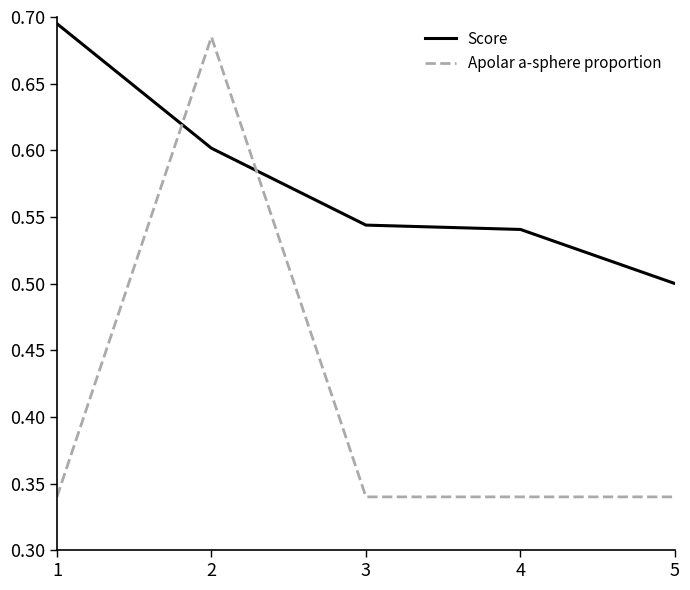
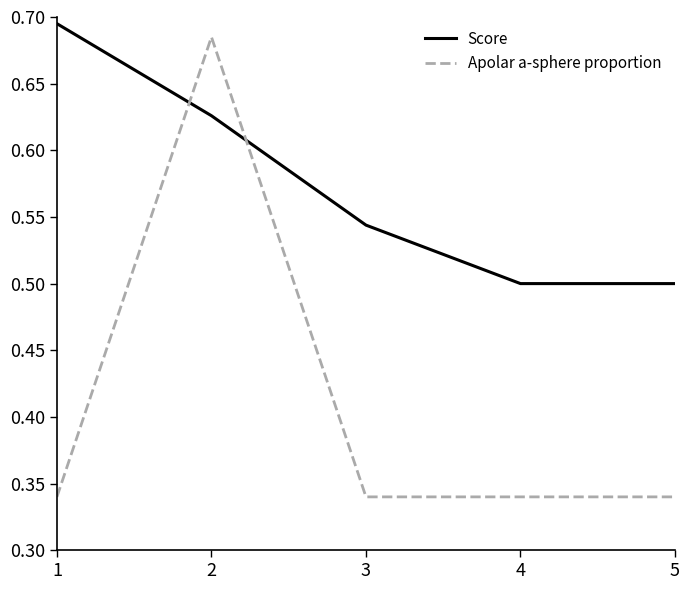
  {
    "Score": {
      "1": 0.695,
-     "2": 0.602,
+     "2": 0.626,
      "3": 0.544,
-     "4": 0.541,
+     "4": 0.500,
      "5": 0.500
    },
    "Apolar a-sphere proportion": {
      "1": 0.340,
      "2": 0.685,
      "3": 0.340,
      "4": 0.340,
      "5": 0.340
    }
  }
